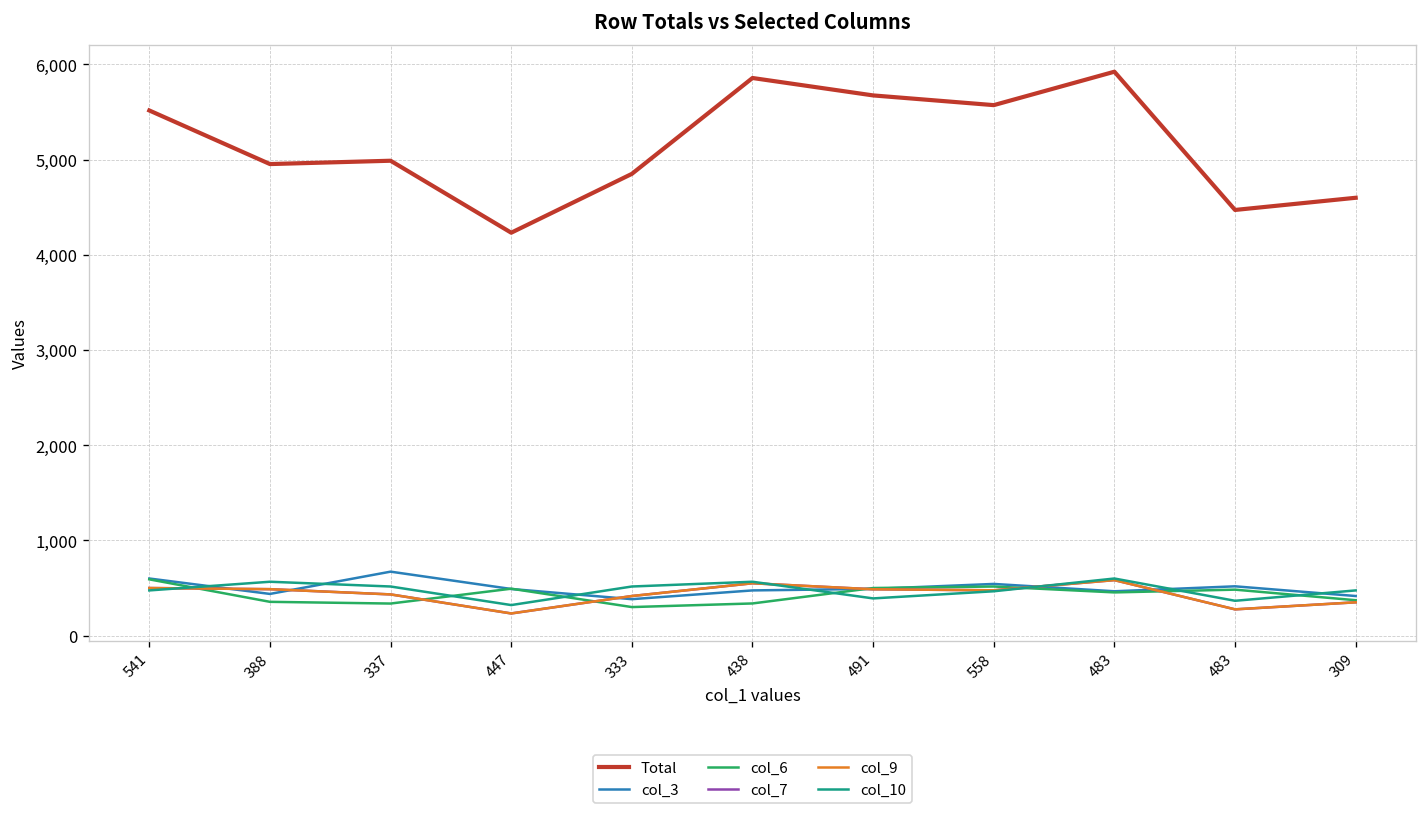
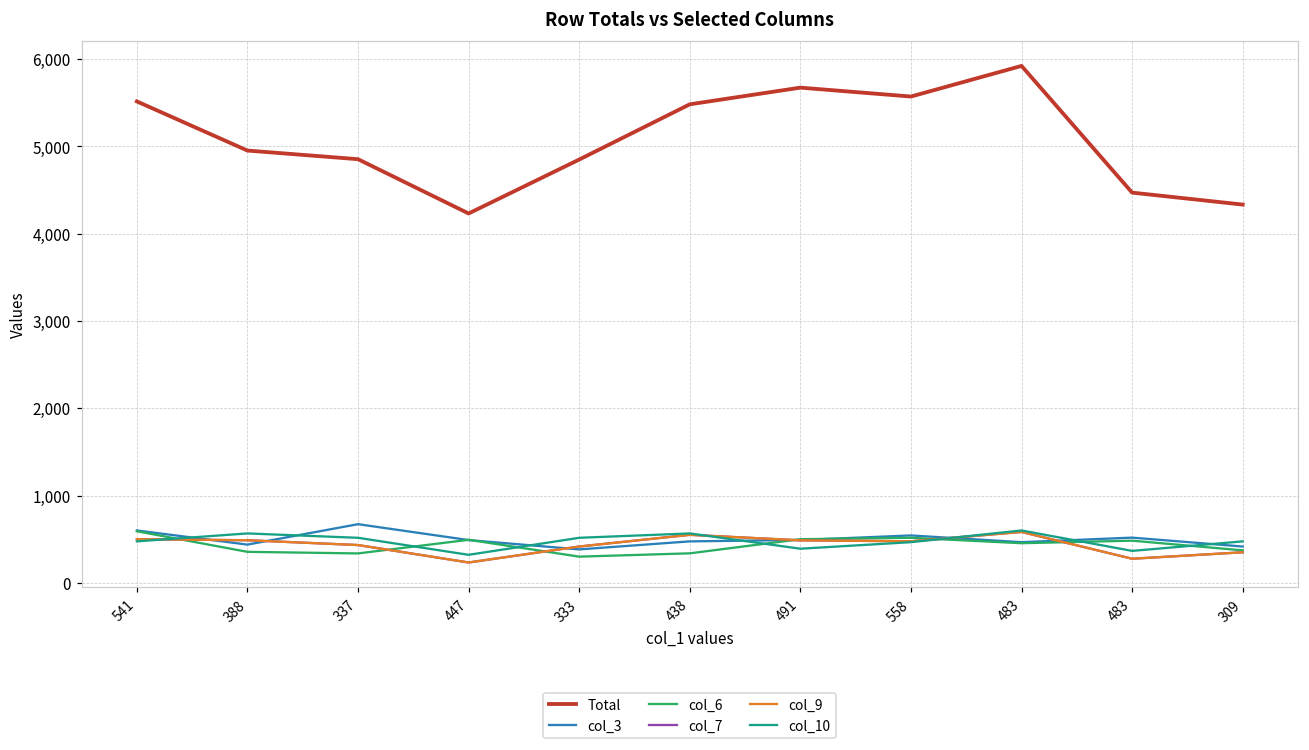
  {
    "Total": {
      "541": "5,500",
      "388": "5,000",
-     "337": "5,000",
+     "337": "4,900",
      "447": "4,200",
      "333": "4,900",
-     "438": "5,900",
+     "438": "5,500",
      "491": "5,700",
      "558": "5,600",
-     "309": "4,600"
+     "309": "4,300"
    },
    "col_3": {
      "388": "400",
      "337": "700",
      "333": "400",
      "438": "500",
      "309": "400"
    },
    "col_9": {
      "388": "500",
      "337": "400",
      "447": "200",
      "333": "400"
    }
  }
